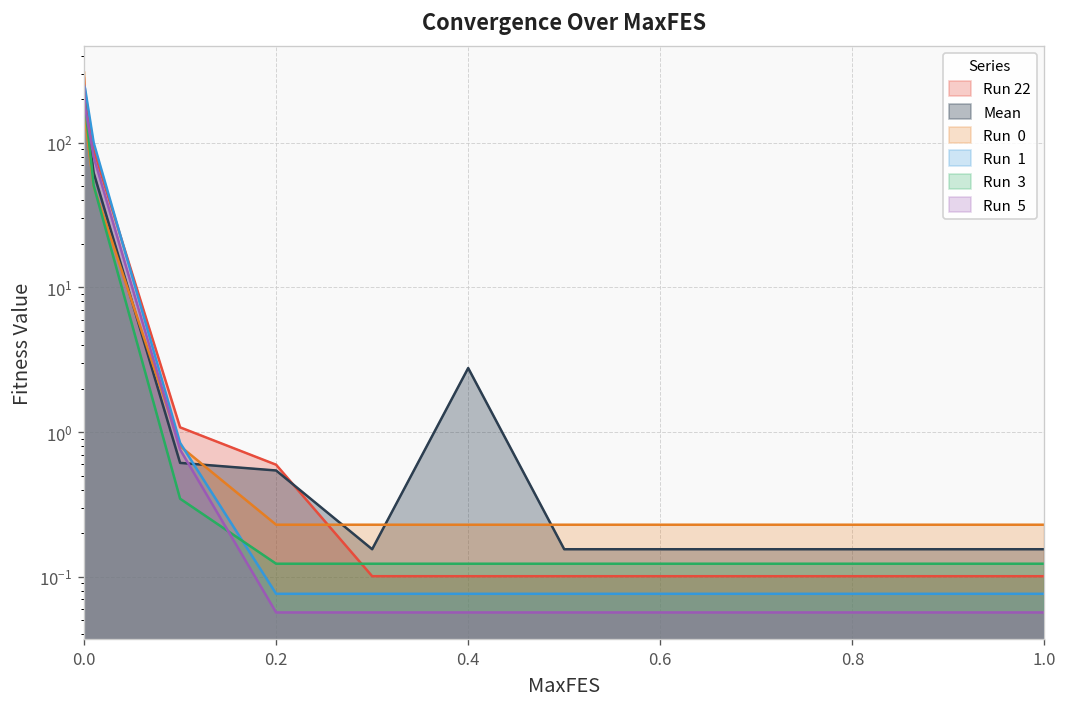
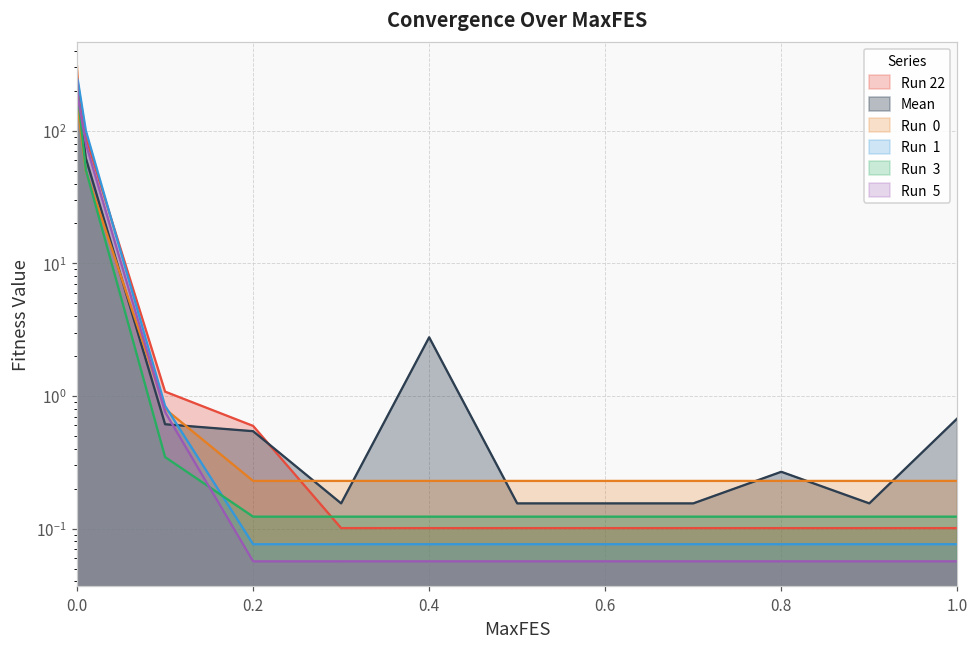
  {
    "Mean": {
      "0.0": 210,
      "0.2": 0.5,
      "0.4": 2.8,
      "0.6": 0.15,
-     "0.8": 0.15,
-     "1.0": 0.15
+     "0.8": 0.27,
+     "1.0": 0.7
    }
  }
